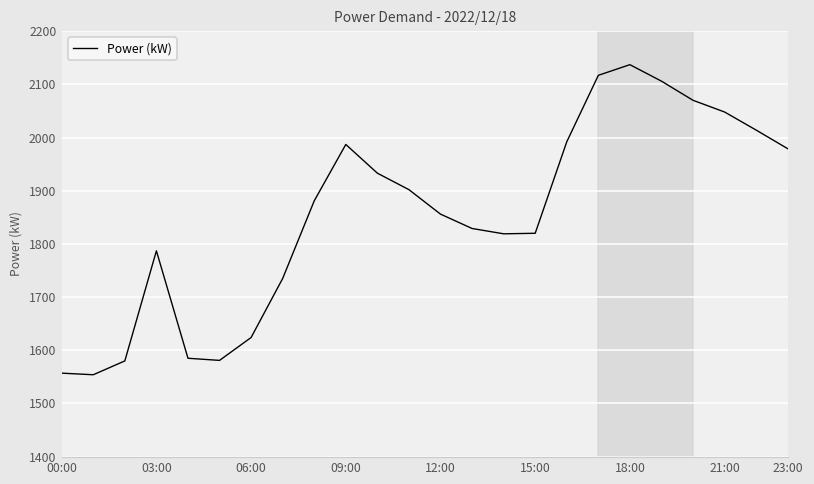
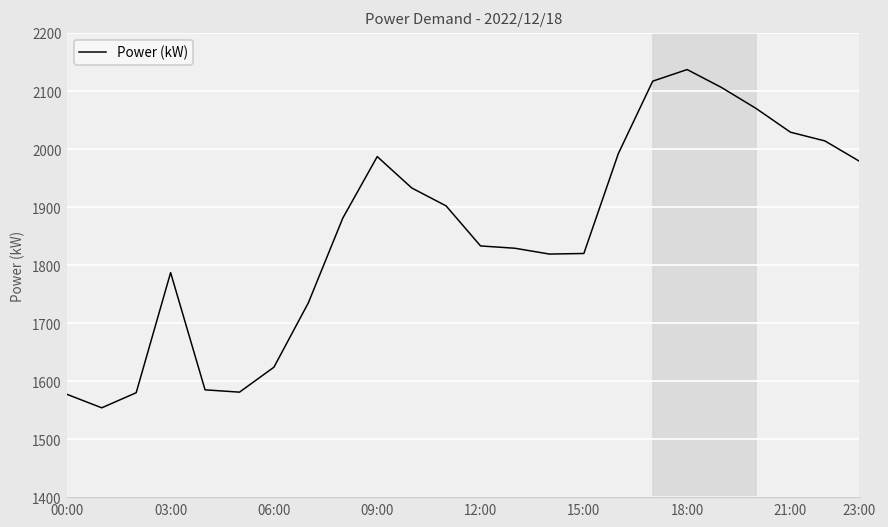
  {
-   "00:00": 1560,
+   "00:00": 1580,
    "03:00": 1790,
    "06:00": 1620,
    "09:00": 1990,
-   "12:00": 1860,
+   "12:00": 1830,
    "15:00": 1820,
    "18:00": 2140,
-   "21:00": 2050,
+   "21:00": 2030,
    "23:00": 1980
  }
